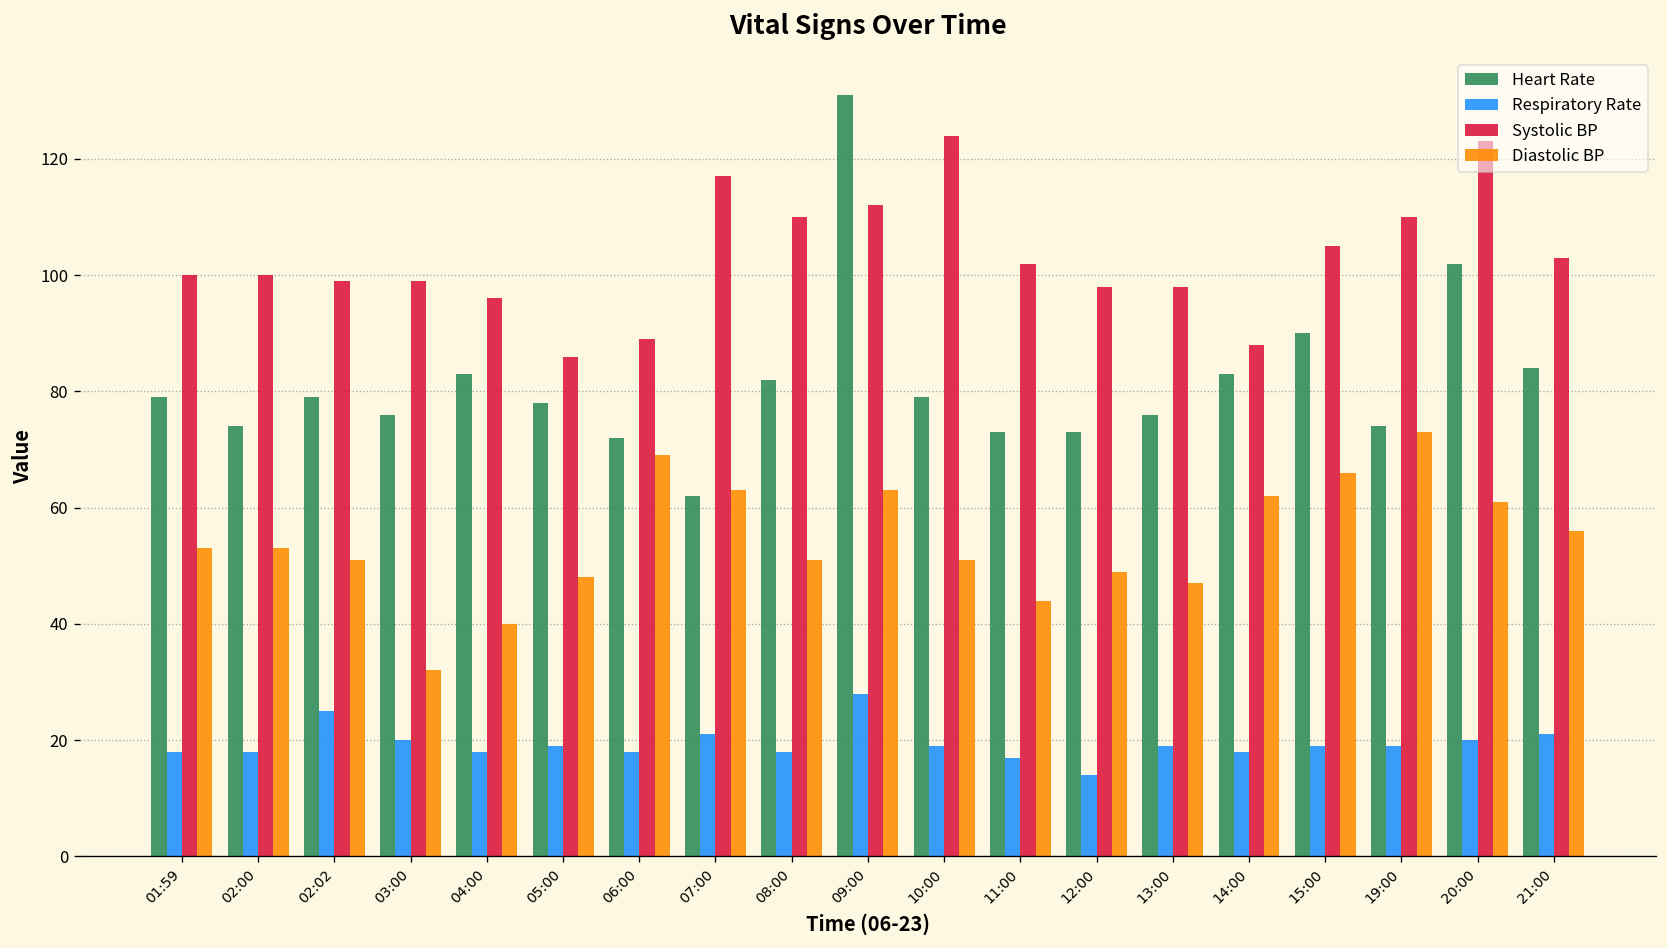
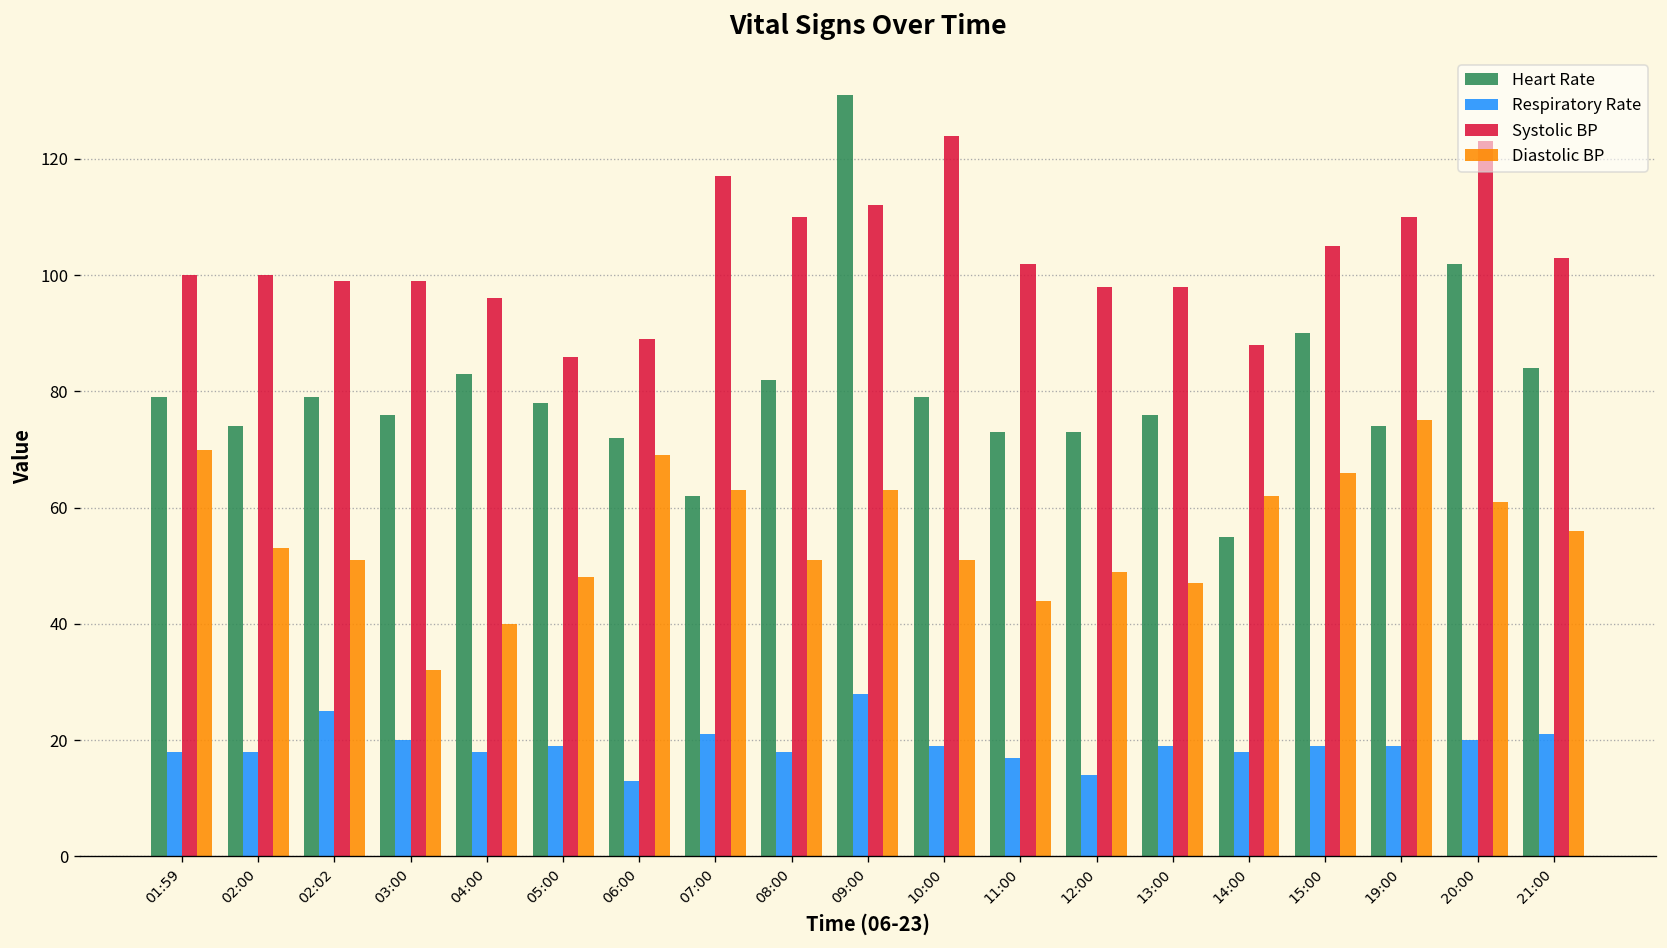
  {
    "Heart Rate": {
      "01:59": 79,
      "02:00": 74,
      "02:02": 79,
      "03:00": 76,
      "04:00": 83,
      "05:00": 78,
      "06:00": 72,
      "07:00": 62,
      "08:00": 82,
      "09:00": 131,
      "10:00": 79,
      "11:00": 73,
      "12:00": 73,
      "13:00": 76,
-     "14:00": 83,
+     "14:00": 55,
      "15:00": 90,
      "19:00": 74,
      "20:00": 102,
      "21:00": 84
    },
    "Respiratory Rate": {
      "01:59": 18,
      "02:00": 18,
      "02:02": 25,
      "03:00": 20,
      "04:00": 18,
      "05:00": 19,
-     "06:00": 18,
+     "06:00": 13,
      "07:00": 21,
      "08:00": 18,
      "09:00": 28,
      "10:00": 19,
      "11:00": 17,
      "12:00": 14,
      "13:00": 19,
      "14:00": 18,
      "15:00": 19,
      "19:00": 19,
      "20:00": 20,
      "21:00": 21
    },
    "Systolic BP": {
      "01:59": 100,
      "02:00": 100,
      "02:02": 99,
      "03:00": 99,
      "04:00": 96,
      "05:00": 86,
      "06:00": 89,
      "07:00": 117,
      "08:00": 110,
      "09:00": 112,
      "10:00": 124,
      "11:00": 102,
      "12:00": 98,
      "13:00": 98,
      "14:00": 88,
      "15:00": 105,
      "19:00": 110,
      "21:00": 103
    },
    "Diastolic BP": {
-     "01:59": 53,
+     "01:59": 70,
      "02:00": 53,
      "02:02": 51,
      "03:00": 32,
      "04:00": 40,
      "05:00": 48,
      "06:00": 69,
      "07:00": 63,
      "08:00": 51,
      "09:00": 63,
      "10:00": 51,
      "11:00": 44,
      "12:00": 49,
      "13:00": 47,
      "14:00": 62,
      "15:00": 66,
-     "19:00": 73,
+     "19:00": 75,
      "20:00": 61,
      "21:00": 56
    }
  }
